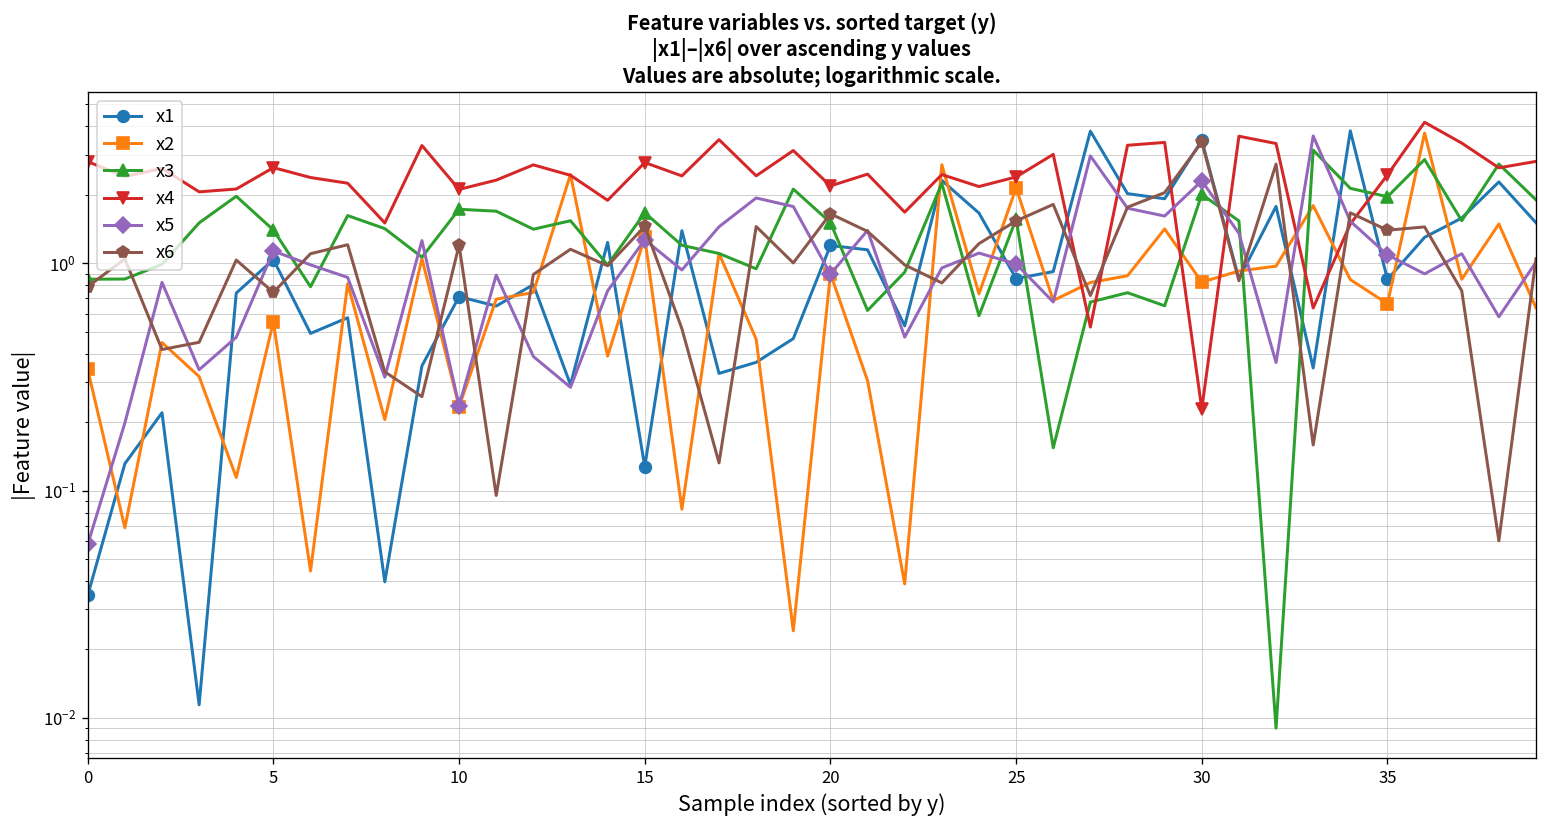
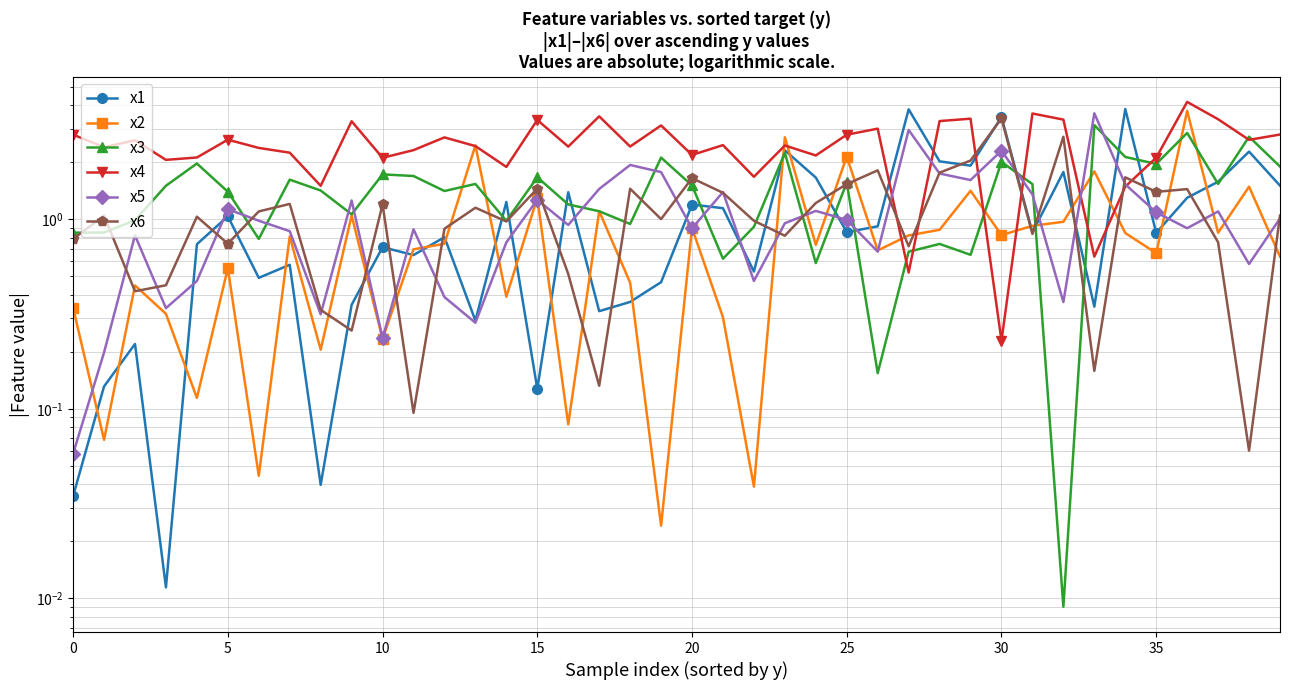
  {
    "x1": {
      "0": 0.035,
      "5": 1.0,
      "10": 0.7,
      "15": 0.13,
      "20": 1.2,
      "25": 0.9,
      "35": 0.8
    },
    "x2": {
      "0": 0.34,
      "5": 0.55,
      "25": 2.1,
      "30": 0.8,
      "35": 0.66
    },
    "x3": {
      "0": 0.9,
      "5": 1.4,
      "10": 1.7,
      "15": 1.7,
      "20": 1.5,
      "30": 2.0,
      "35": 2.0
    },
    "x4": {
      "0": 2.8,
      "5": 2.6,
      "10": 2.1,
-     "15": 2.8,
+     "15": 3.3,
      "20": 2.2,
-     "25": 2.4,
+     "25": 2.8,
      "30": 0.23,
-     "35": 2.4
+     "35": 2.1
    },
    "x5": {
      "0": 0.058,
      "5": 1.1,
      "25": 1.0,
      "30": 2.3,
      "35": 1.1
    },
    "x6": {
      "0": 0.8,
      "5": 0.74,
      "10": 1.2,
      "15": 1.5,
      "20": 1.7,
      "35": 1.4
    }
  }
